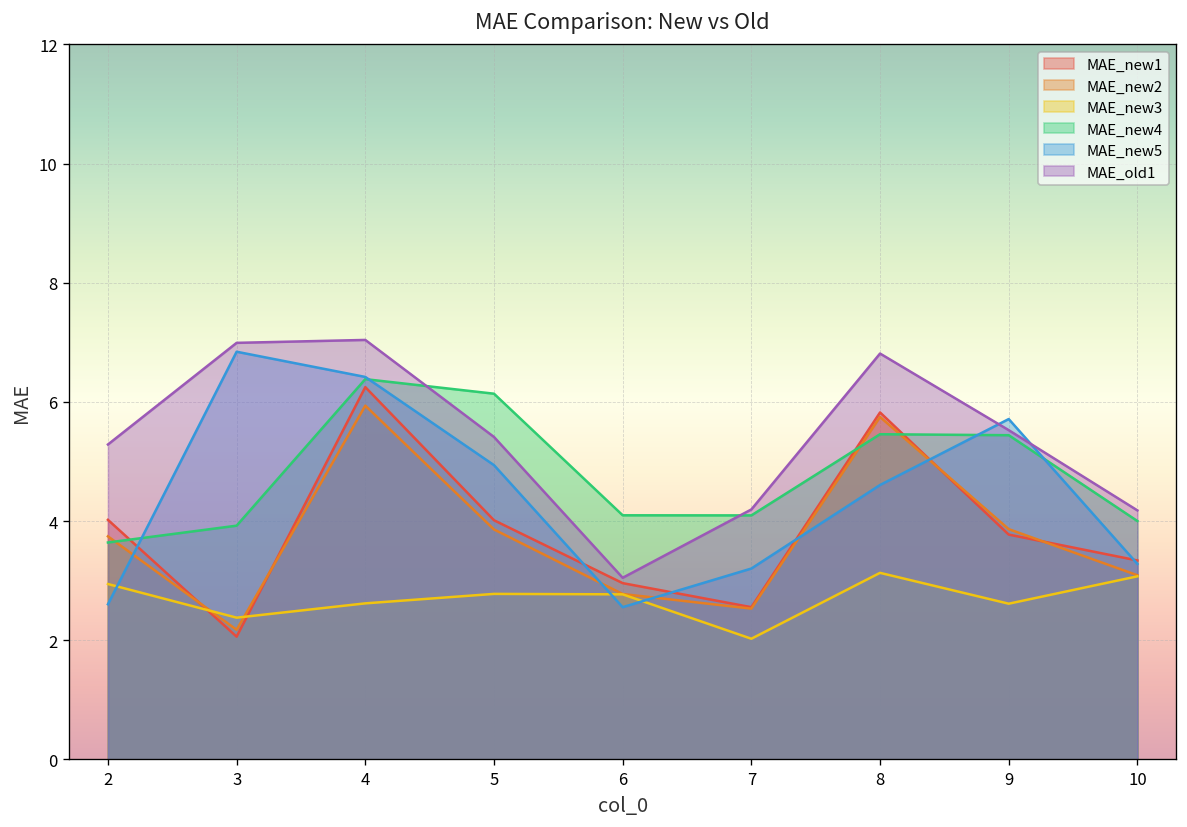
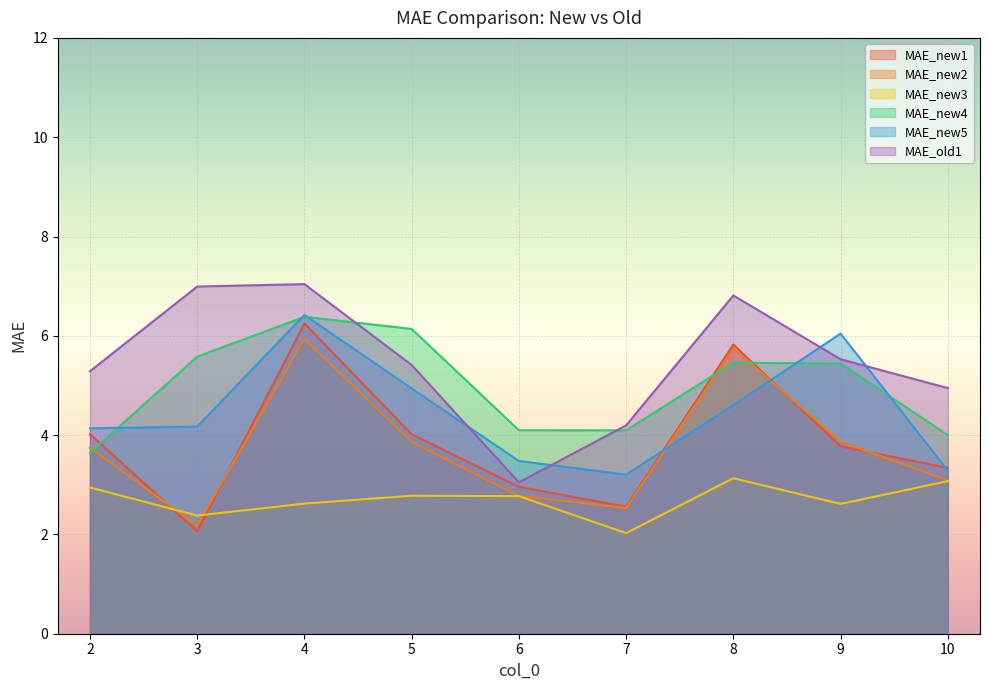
  {
    "MAE_new4": {
      "2": 3.6,
-     "3": 3.9,
+     "3": 5.6,
      "5": 6.1,
      "6": 4.1,
      "7": 4.1,
      "8": 5.5,
      "9": 5.4,
      "10": 4.0
    },
    "MAE_new5": {
-     "2": 2.6,
-     "3": 6.8,
+     "2": 4.1,
+     "3": 4.2,
      "5": 4.9,
-     "6": 2.6,
+     "6": 3.5,
      "7": 3.2,
      "8": 4.6,
-     "9": 5.7,
+     "9": 6.0,
      "10": 3.3
    },
    "MAE_old1": {
      "2": 5.3,
      "3": 7.0,
      "4": 7.0,
      "5": 5.4,
      "6": 3.0,
      "7": 4.2,
      "8": 6.8,
      "9": 5.5,
-     "10": 4.2
+     "10": 4.9
    }
  }
